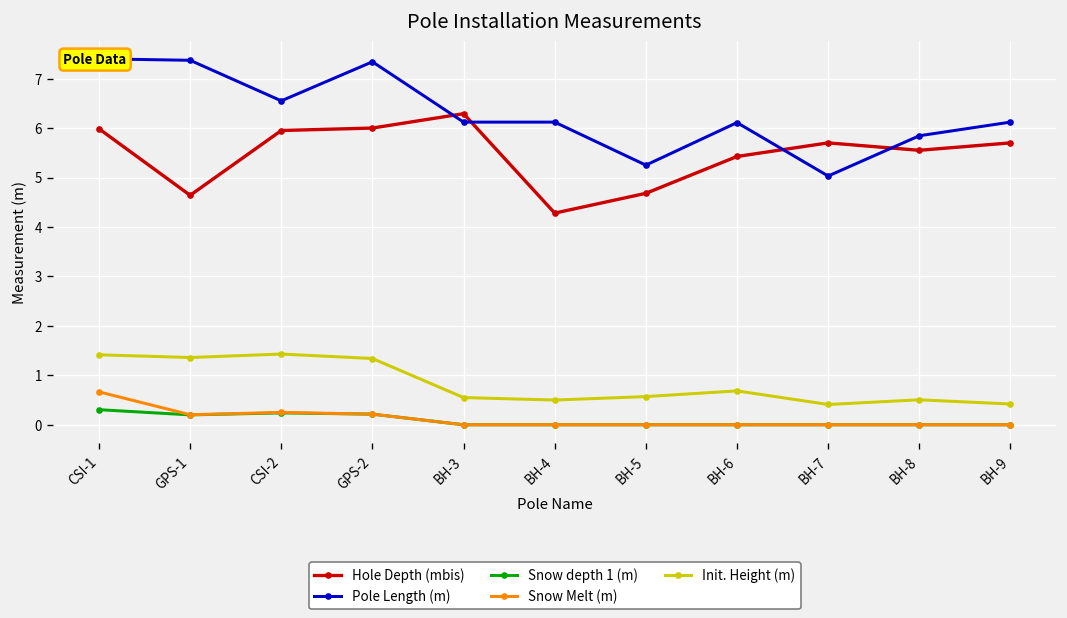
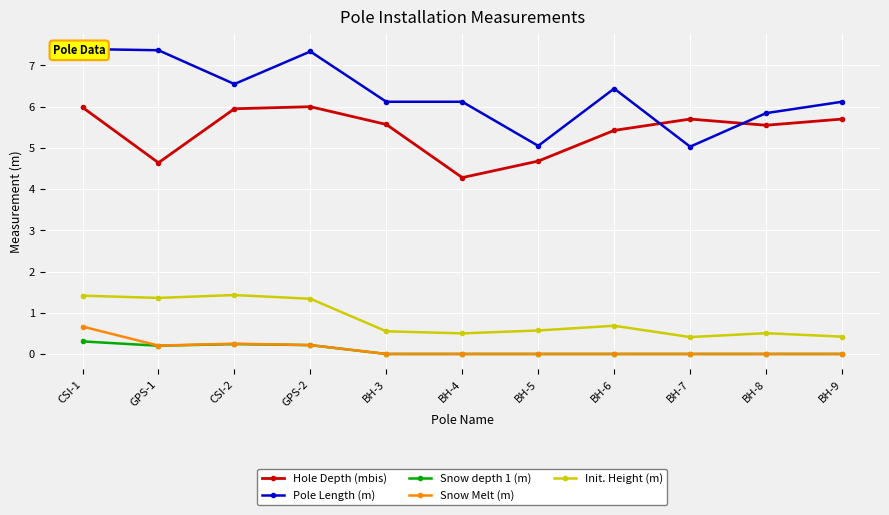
  {
    "Hole Depth (mbis)": {
      "CSI-1": 6.0,
      "GPS-1": 4.6,
      "CSI-2": 6.0,
      "GPS-2": 6.0,
-     "BH-3": 6.3,
+     "BH-3": 5.6,
      "BH-4": 4.3,
      "BH-5": 4.7,
      "BH-6": 5.4,
      "BH-7": 5.7,
      "BH-8": 5.6,
      "BH-9": 5.7
    },
    "Pole Length (m)": {
      "GPS-1": 7.4,
      "CSI-2": 6.6,
      "GPS-2": 7.3,
      "BH-3": 6.1,
      "BH-4": 6.1,
-     "BH-5": 5.3,
-     "BH-6": 6.1,
+     "BH-5": 5.1,
+     "BH-6": 6.4,
      "BH-7": 5.0,
      "BH-8": 5.8,
      "BH-9": 6.1
    },
    "Snow depth 1 (m)": {
      "CSI-1": 0.3
    },
    "Snow Melt (m)": {
      "CSI-1": 0.7
    },
    "Init. Height (m)": {
      "CSI-1": 1.4,
      "GPS-1": 1.4,
      "CSI-2": 1.4,
      "GPS-2": 1.3,
      "BH-3": 0.6,
      "BH-4": 0.5,
      "BH-5": 0.6,
      "BH-6": 0.7,
      "BH-7": 0.4,
      "BH-8": 0.5,
      "BH-9": 0.4
    }
  }
